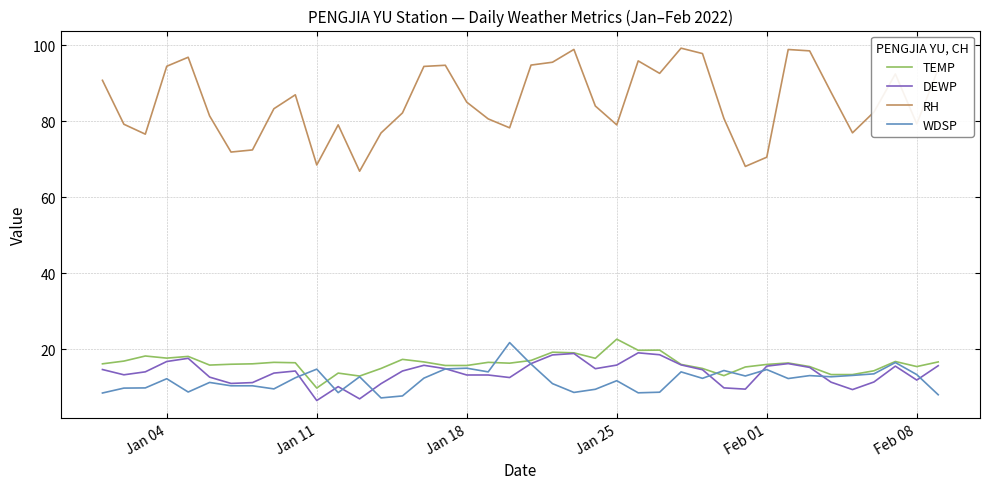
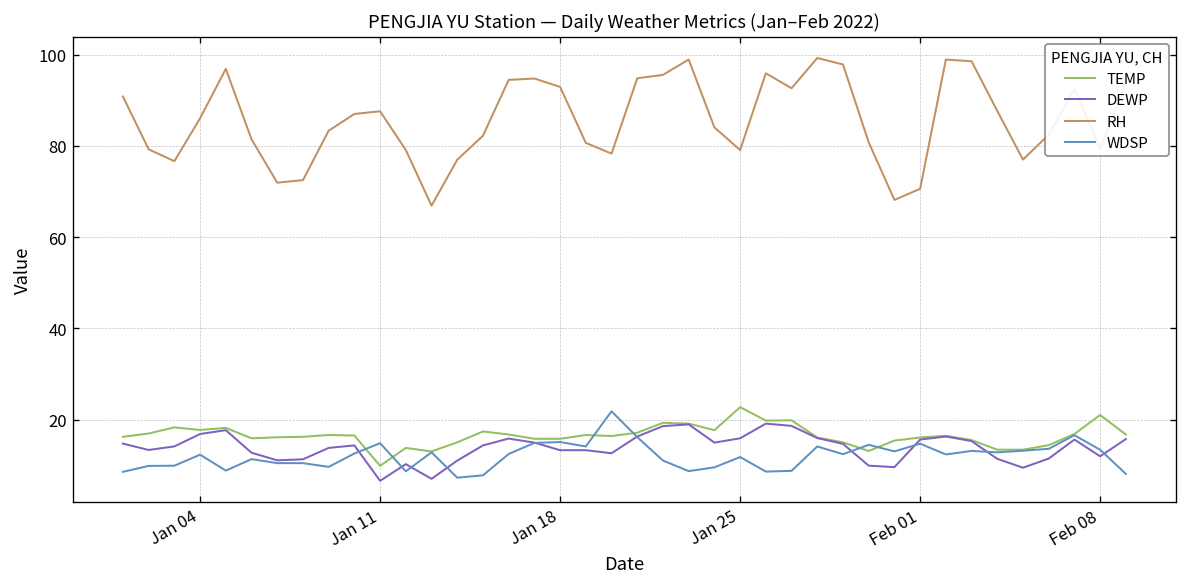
  {
    "TEMP": {
      "Jan 04": 18,
      "Jan 11": 10,
      "Jan 18": 16,
      "Jan 25": 23,
-     "Feb 08": 16
+     "Feb 08": 21
    },
    "RH": {
-     "Jan 04": 95,
-     "Jan 11": 69,
-     "Jan 18": 85,
+     "Jan 04": 86,
+     "Jan 11": 88,
+     "Jan 18": 93,
      "Jan 25": 79,
      "Feb 01": 71
    }
  }
